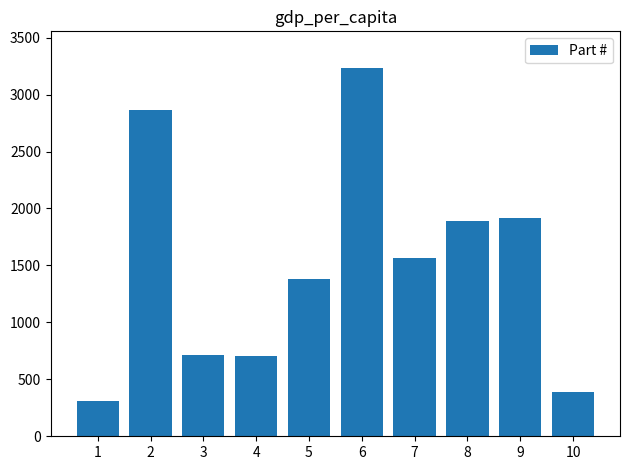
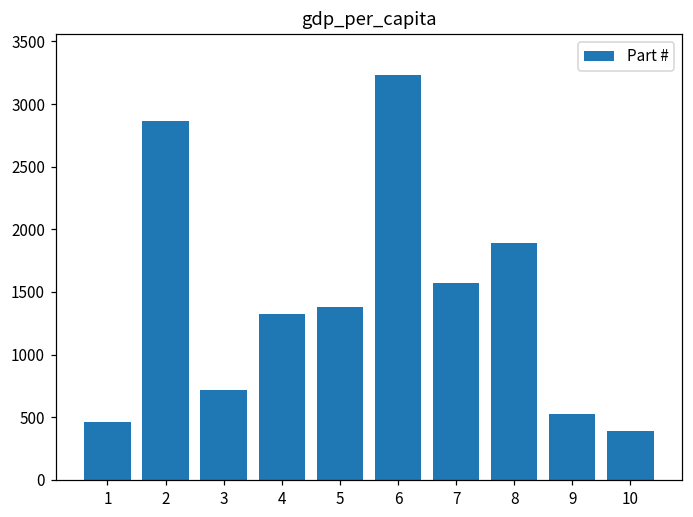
  {
-   "1": 310,
+   "1": 460,
    "2": 2860,
    "3": 720,
-   "4": 700,
+   "4": 1330,
    "5": 1380,
    "6": 3230,
    "7": 1570,
    "8": 1890,
-   "9": 1920,
+   "9": 520,
    "10": 390
  }
